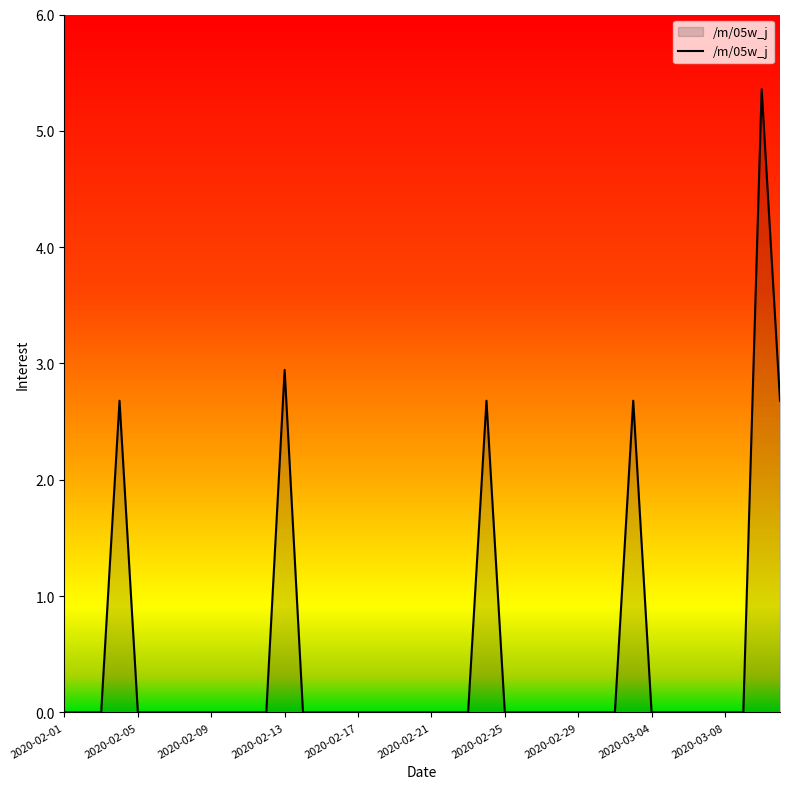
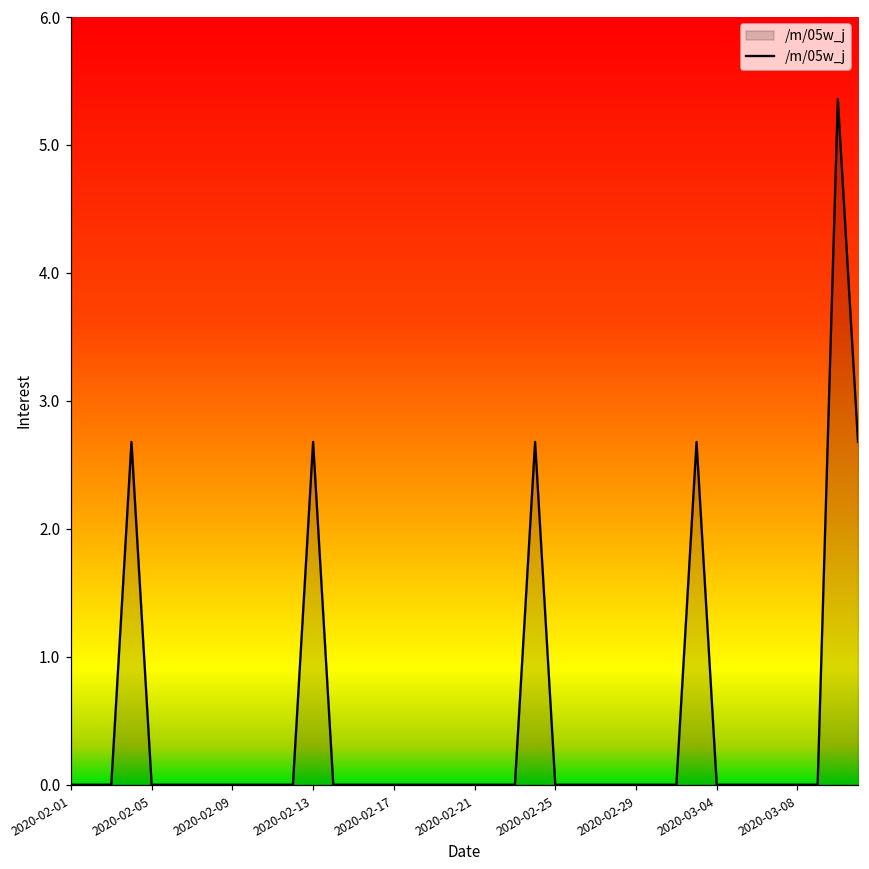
  {
    "2020-02-01": 0.00,
    "2020-02-05": 0.00,
    "2020-02-09": 0.00,
-   "2020-02-13": 2.94,
+   "2020-02-13": 2.68,
    "2020-02-17": 0.00,
    "2020-02-21": 0.00,
    "2020-02-25": 0.00,
    "2020-02-29": 0.00,
    "2020-03-04": 0.00,
    "2020-03-08": 0.00
  }
